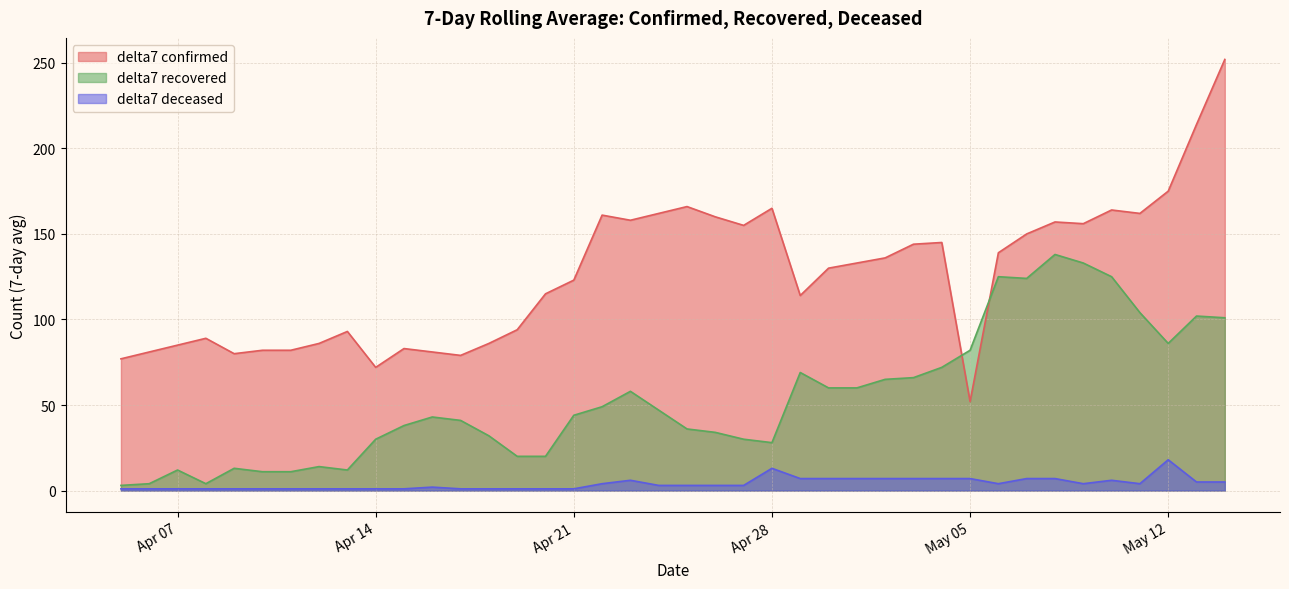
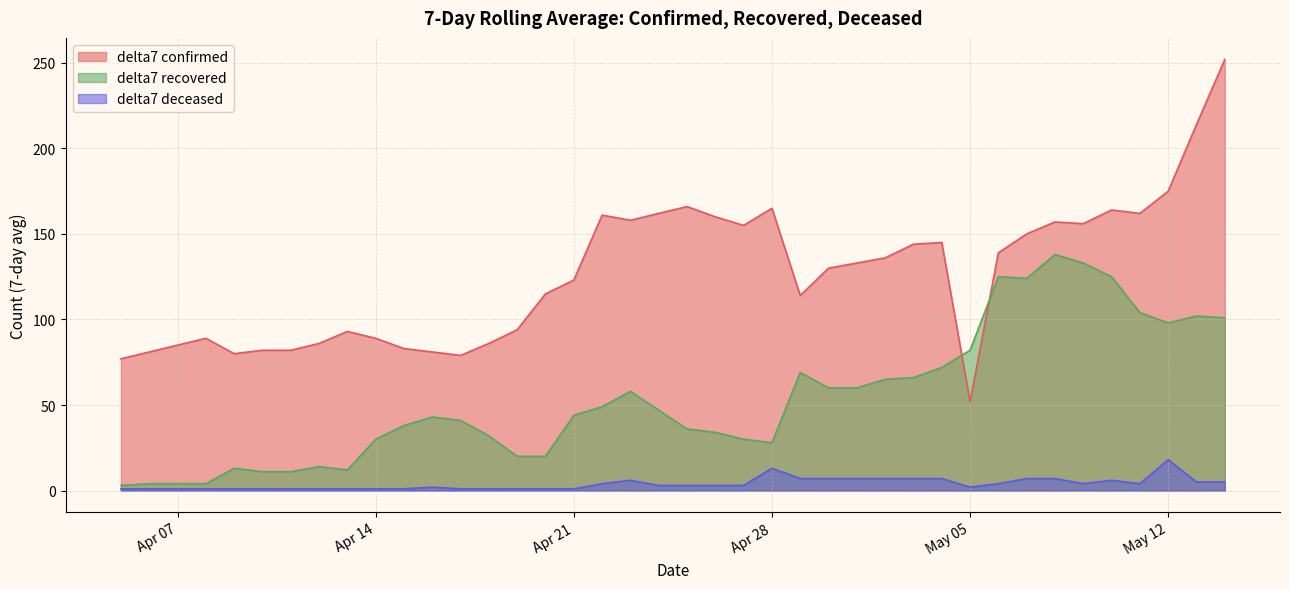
  {
    "delta7 confirmed": {
      "Apr 07": 85,
-     "Apr 14": 72,
+     "Apr 14": 89,
      "Apr 21": 123,
      "Apr 28": 165,
      "May 05": 52,
      "May 12": 175
    },
    "delta7 recovered": {
-     "Apr 07": 12,
+     "Apr 07": 4,
      "Apr 14": 30,
      "Apr 21": 44,
      "Apr 28": 28,
      "May 05": 82,
-     "May 12": 86
+     "May 12": 98
    },
    "delta7 deceased": {
      "Apr 07": 1,
      "Apr 14": 1,
      "Apr 21": 1,
      "Apr 28": 13,
-     "May 05": 7,
+     "May 05": 2,
      "May 12": 18
    }
  }
